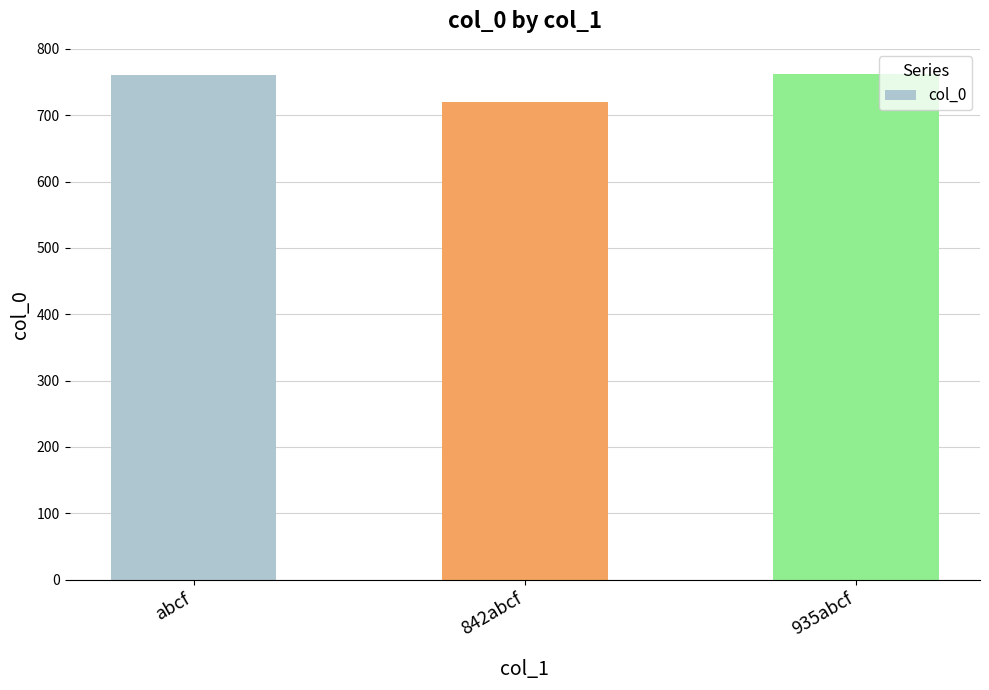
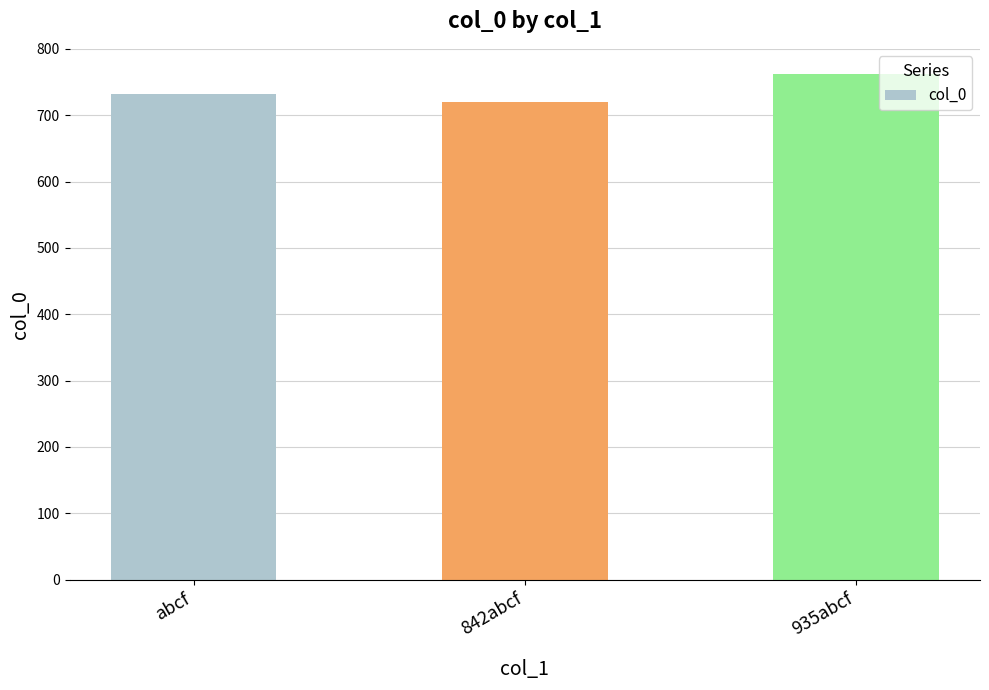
  {
-   "abcf": 760,
+   "abcf": 730,
    "842abcf": 720,
    "935abcf": 760
  }
